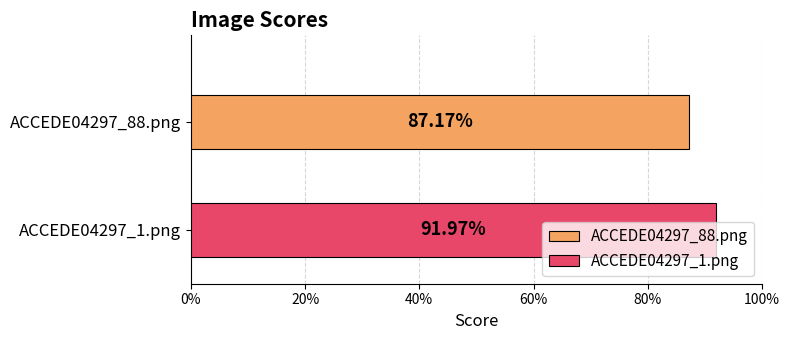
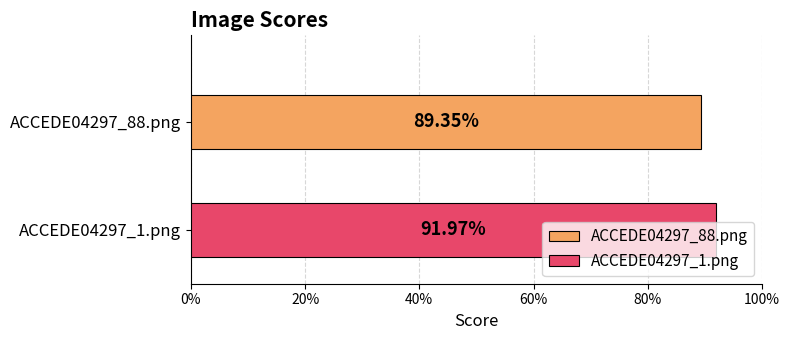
  {
-   "ACCEDE04297_88.png": "87.17%"
+   "ACCEDE04297_88.png": "89.35%"
  }
